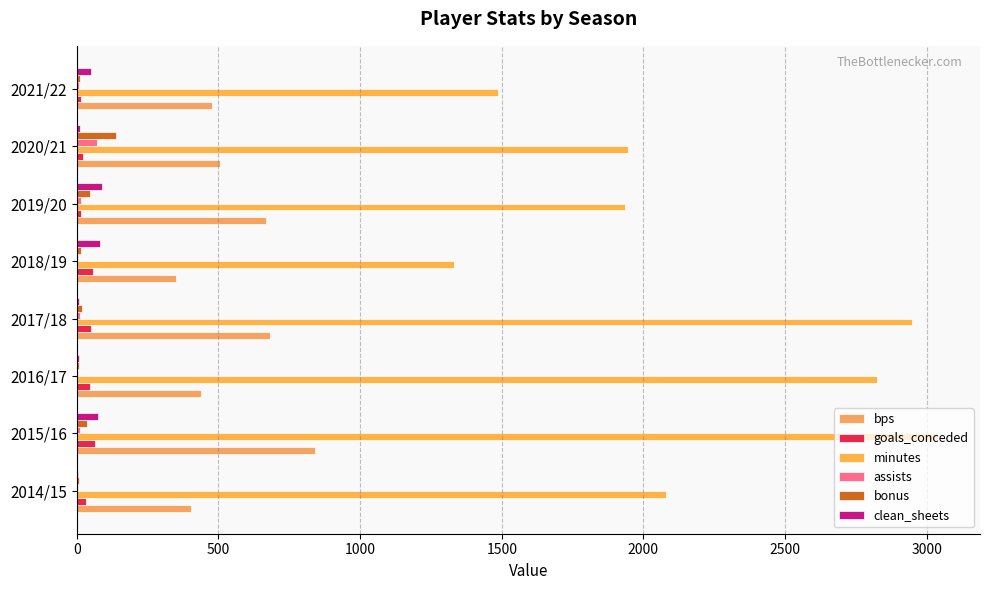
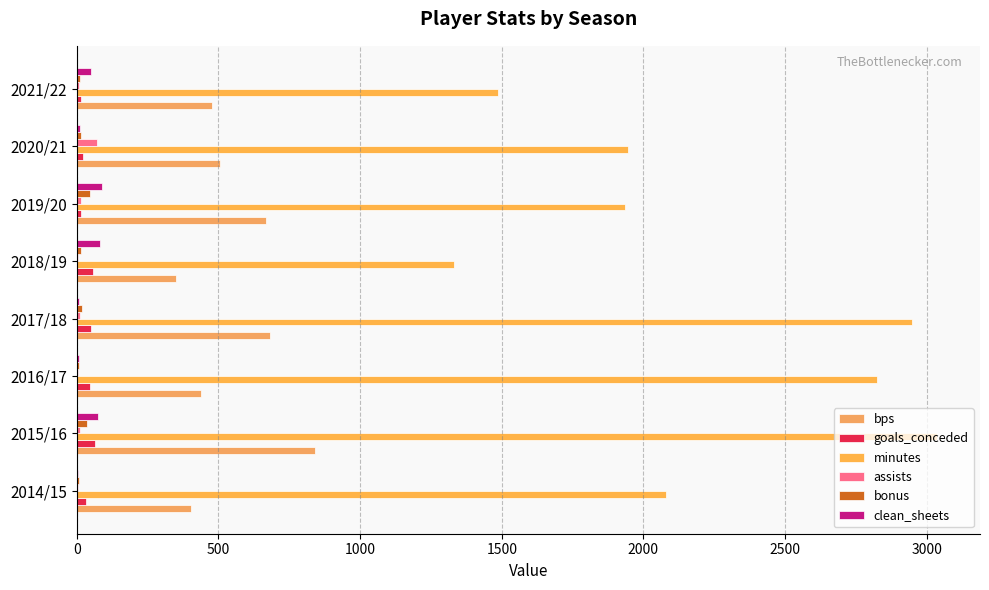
  {
    "goals_conceded": {
      "2021/22": 10,
      "2020/21": 20,
      "2019/20": 20,
      "2018/19": 60,
      "2017/18": 50,
      "2016/17": 50,
      "2015/16": 70,
      "2014/15": 30
    },
    "assists": {
      "2020/21": 70,
      "2019/20": 10,
      "2017/18": 10,
      "2015/16": 10
    },
    "bonus": {
      "2021/22": 10,
-     "2020/21": 140,
+     "2020/21": 20,
      "2019/20": 50,
      "2018/19": 10,
      "2017/18": 20,
      "2016/17": 10,
      "2015/16": 40,
      "2014/15": 10
    },
    "clean_sheets": {
      "2021/22": 50,
      "2020/21": 10,
      "2019/20": 90,
      "2018/19": 80,
      "2017/18": 10,
      "2016/17": 10,
      "2015/16": 70
    }
  }
